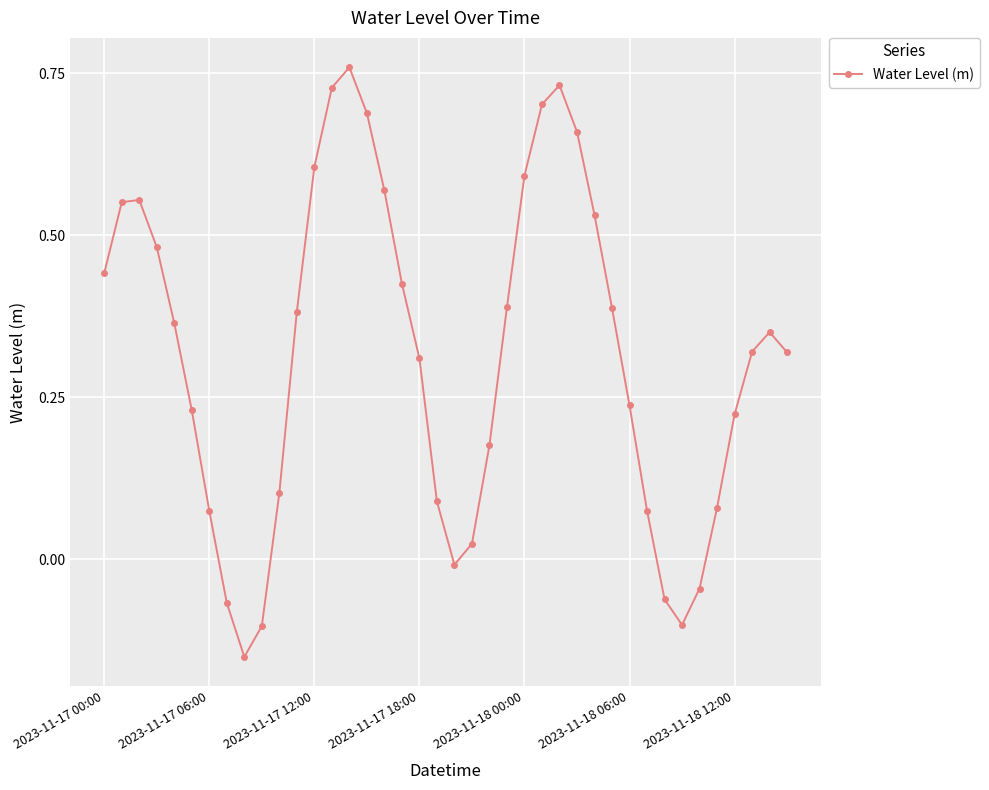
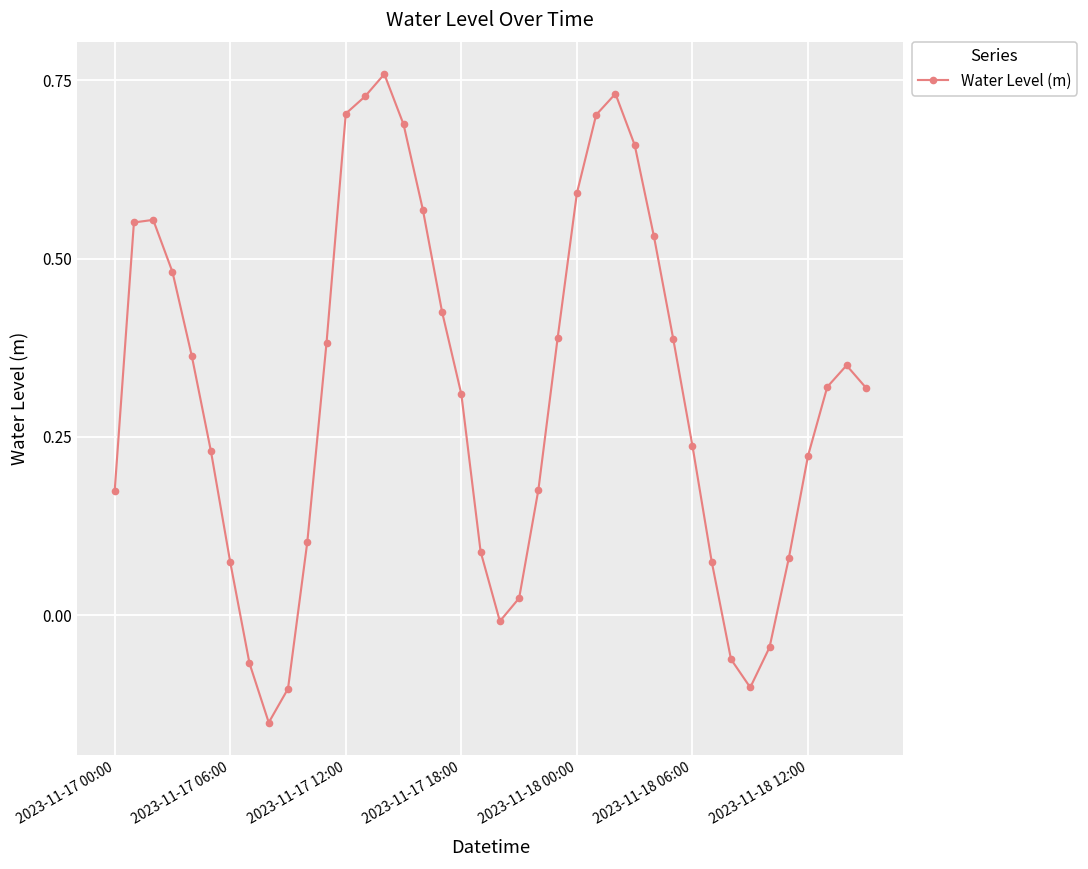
  {
-   "2023-11-17 00:00": 0.44,
+   "2023-11-17 00:00": 0.17,
    "2023-11-17 06:00": 0.07,
-   "2023-11-17 12:00": 0.61,
+   "2023-11-17 12:00": 0.70,
    "2023-11-17 18:00": 0.31,
    "2023-11-18 00:00": 0.59,
    "2023-11-18 06:00": 0.24,
    "2023-11-18 12:00": 0.22
  }
